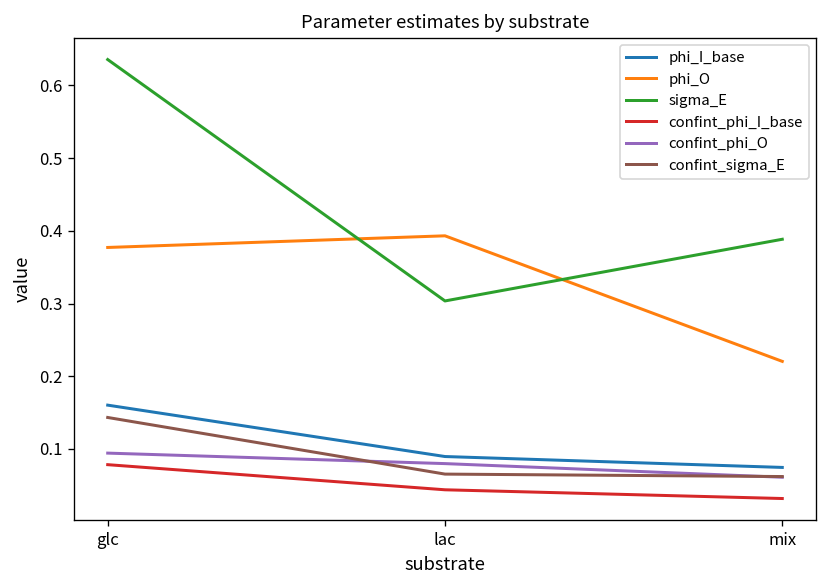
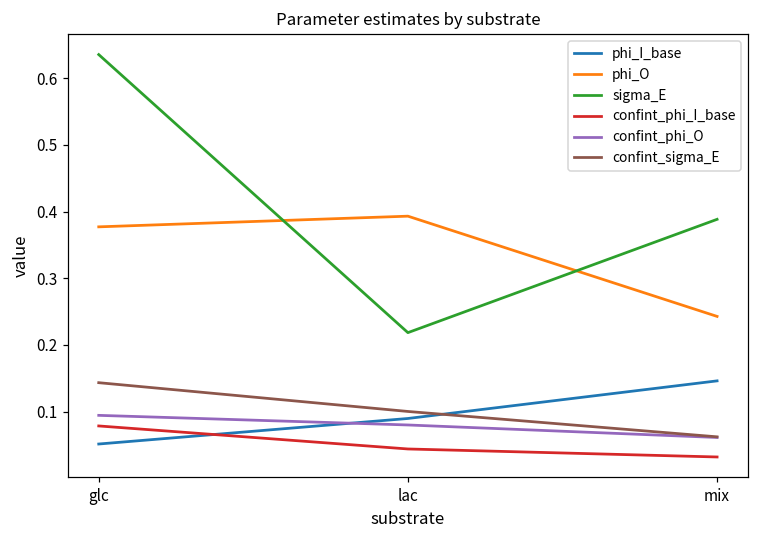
  {
    "phi_I_base": {
-     "glc": 0.16,
+     "glc": 0.05,
      "lac": 0.09,
-     "mix": 0.07
+     "mix": 0.15
    },
    "phi_O": {
      "glc": 0.38,
      "lac": 0.39,
-     "mix": 0.22
+     "mix": 0.24
    },
    "sigma_E": {
      "glc": 0.64,
-     "lac": 0.30,
+     "lac": 0.22,
      "mix": 0.39
    },
    "confint_phi_I_base": {
      "glc": 0.08,
      "lac": 0.04,
      "mix": 0.03
    },
    "confint_phi_O": {
      "glc": 0.09,
      "lac": 0.08
    },
    "confint_sigma_E": {
      "glc": 0.14,
-     "lac": 0.07
+     "lac": 0.10
    }
  }
